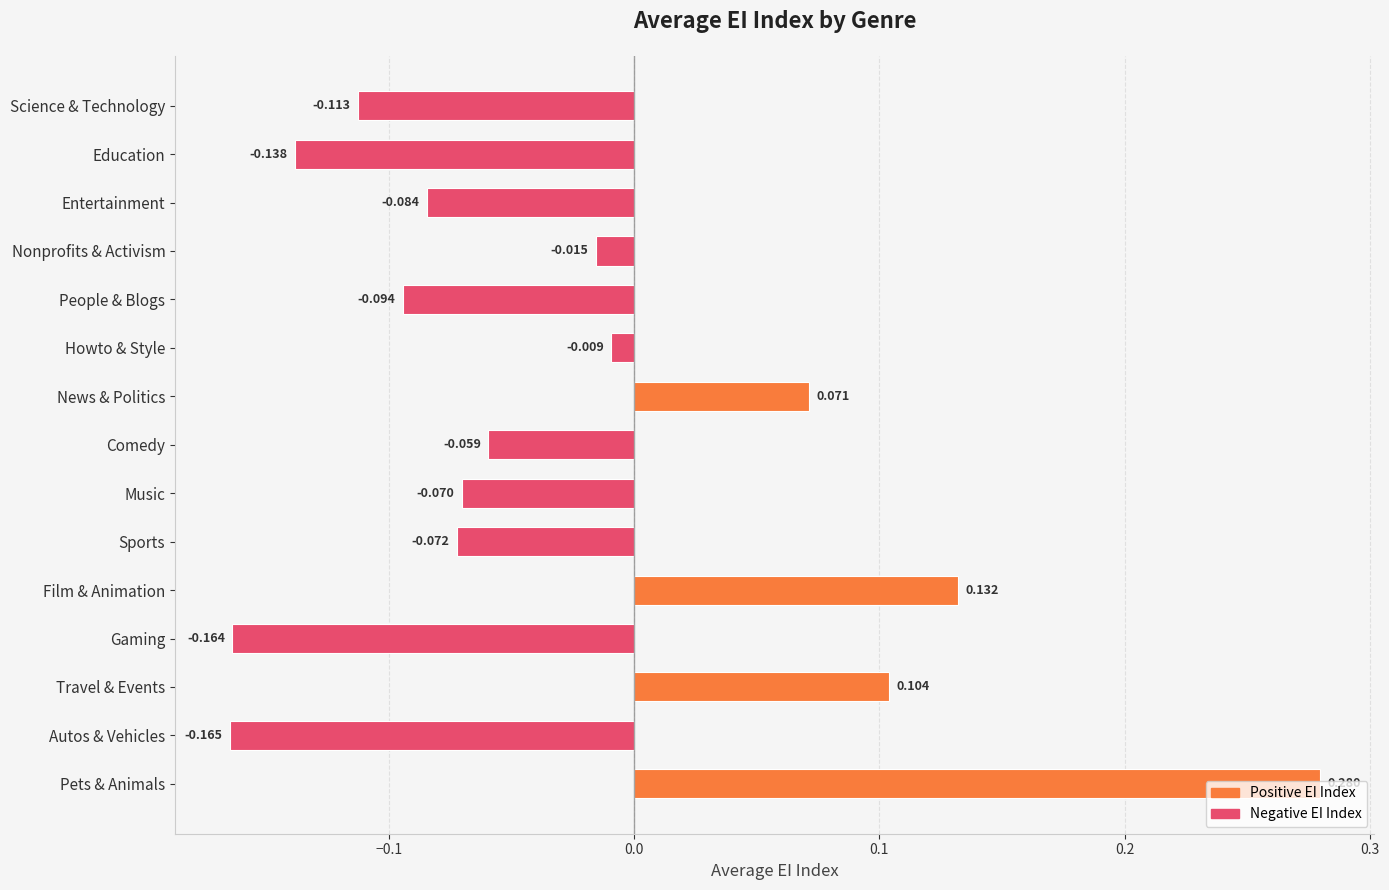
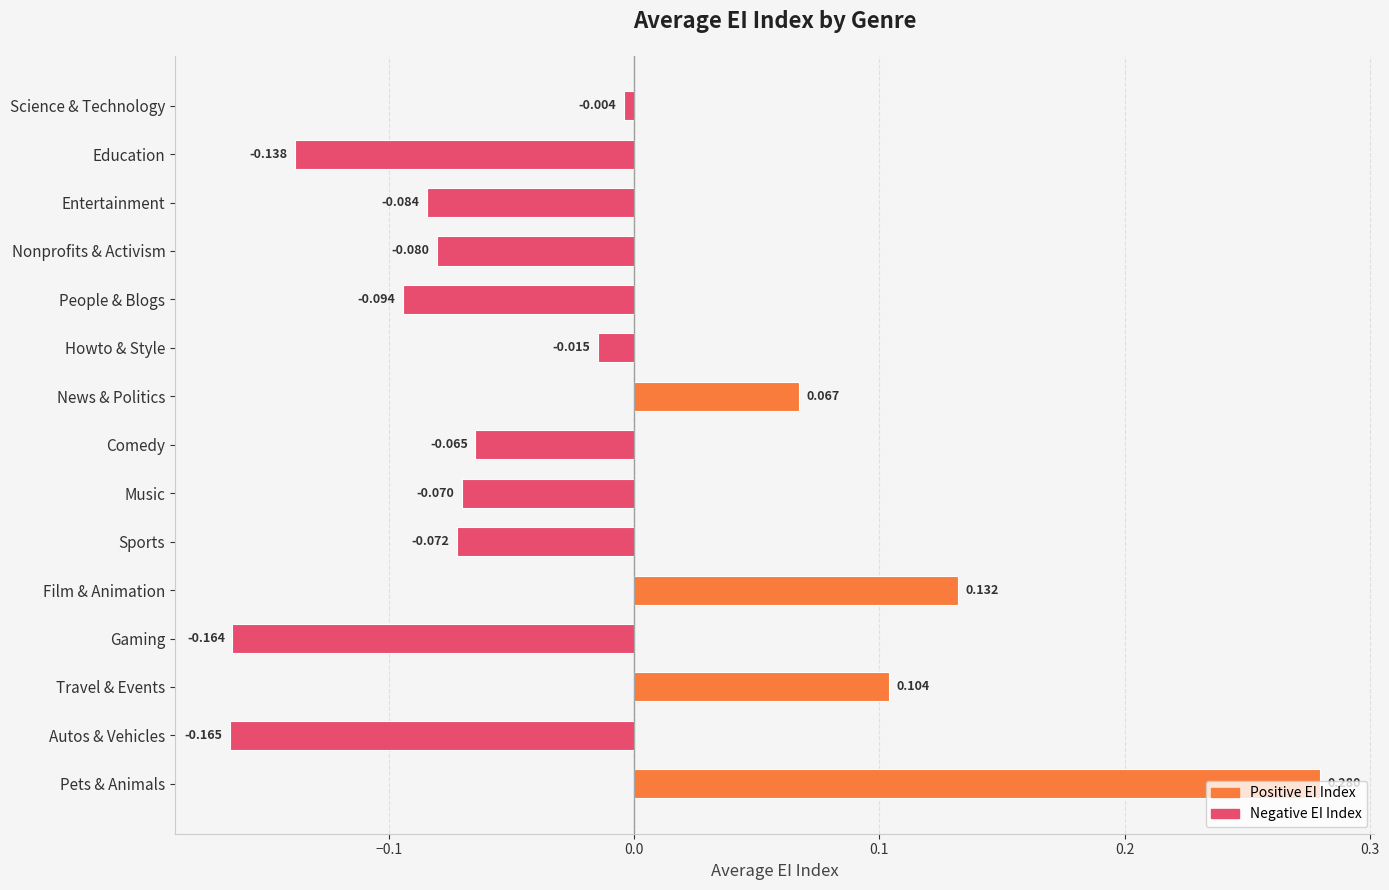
  {
-   "Science & Technology": -0.113,
+   "Science & Technology": -0.004,
    "Education": -0.138,
    "Entertainment": -0.084,
-   "Nonprofits & Activism": -0.015,
+   "Nonprofits & Activism": -0.080,
    "People & Blogs": -0.094,
-   "Howto & Style": -0.009,
-   "News & Politics": 0.071,
-   "Comedy": -0.059,
+   "Howto & Style": -0.015,
+   "News & Politics": 0.067,
+   "Comedy": -0.065,
    "Music": -0.070,
    "Sports": -0.072,
    "Film & Animation": 0.132,
    "Gaming": -0.164,
    "Travel & Events": 0.104,
    "Autos & Vehicles": -0.165
  }
